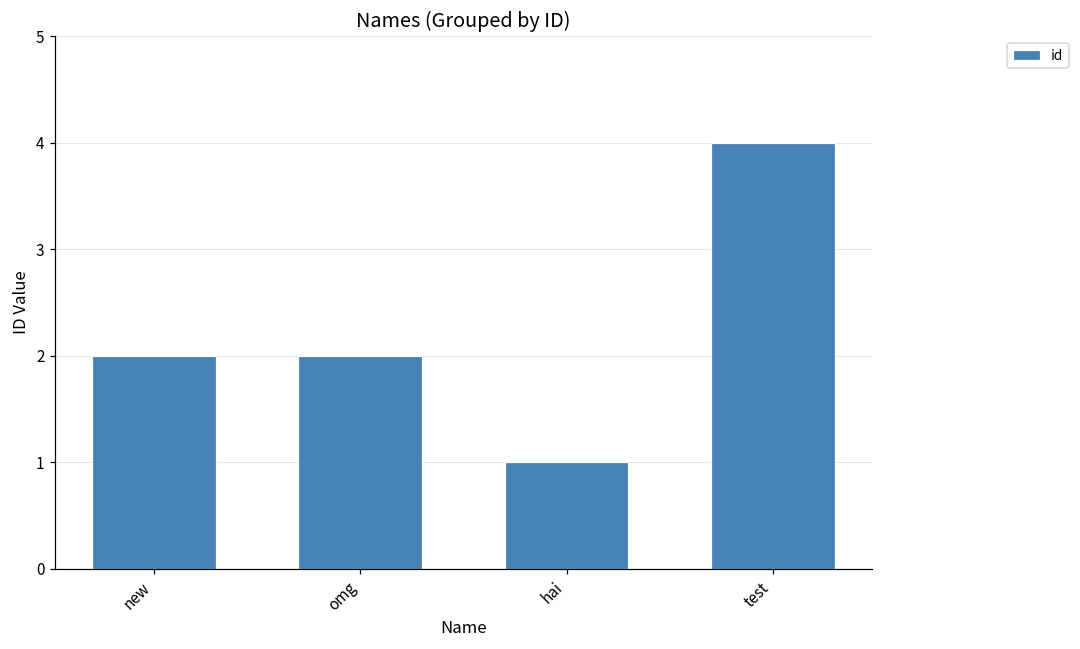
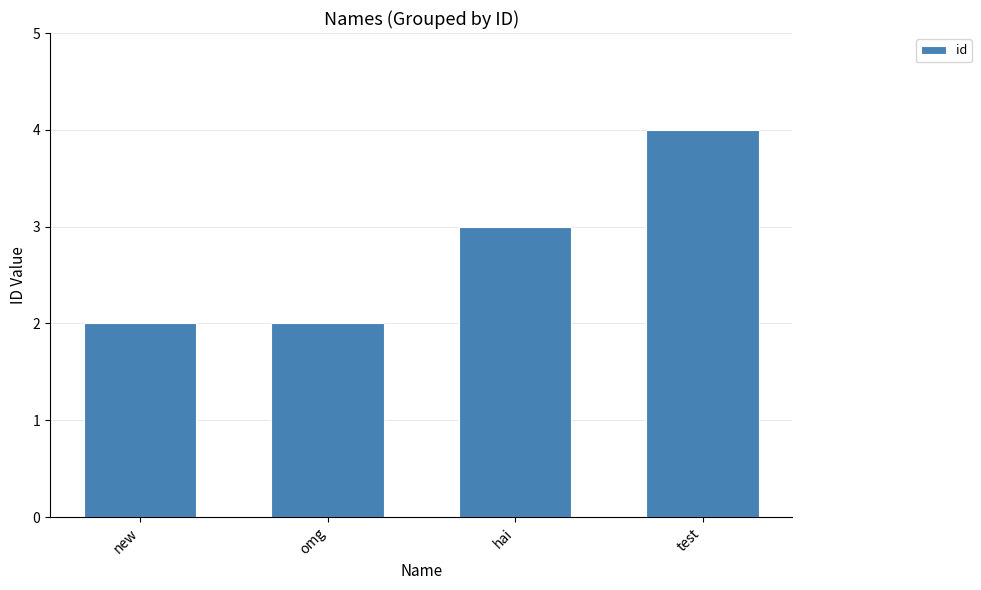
  {
    "new": 2,
    "omg": 2,
-   "hai": 1,
+   "hai": 3,
    "test": 4
  }
